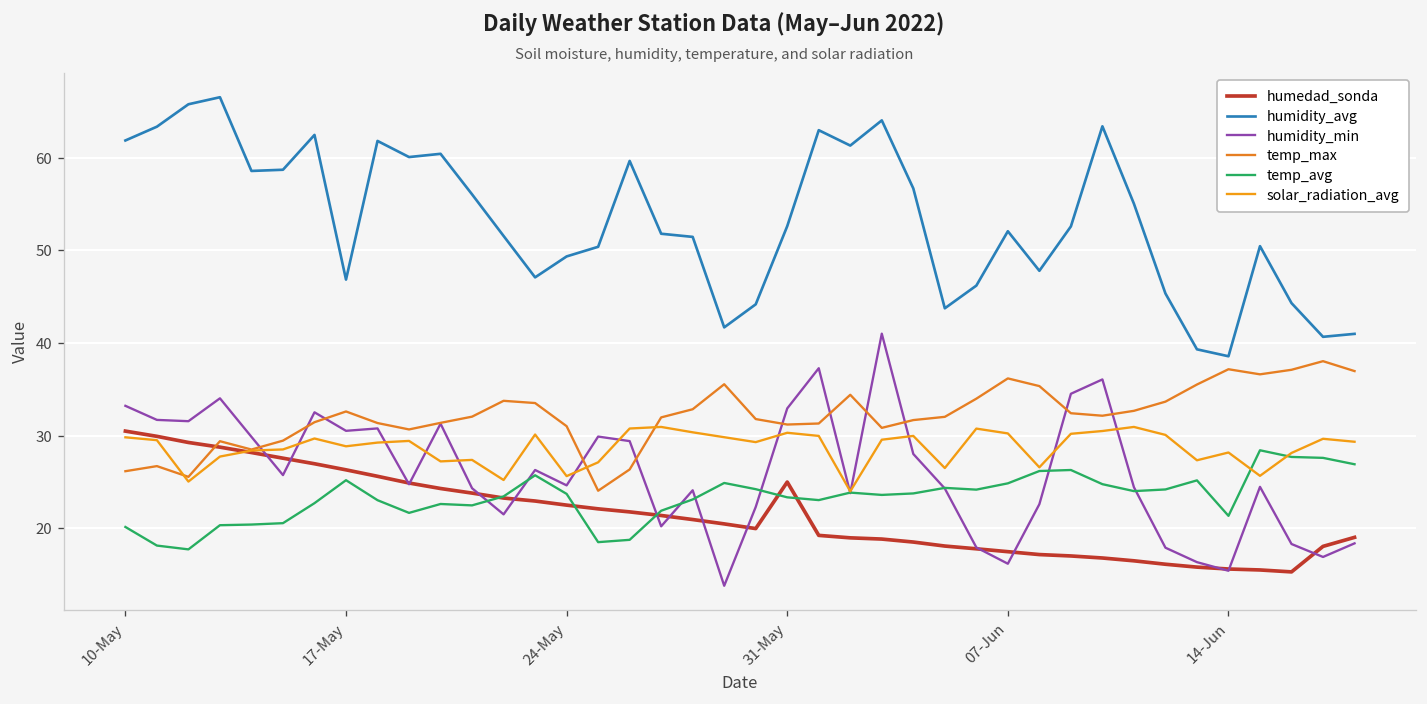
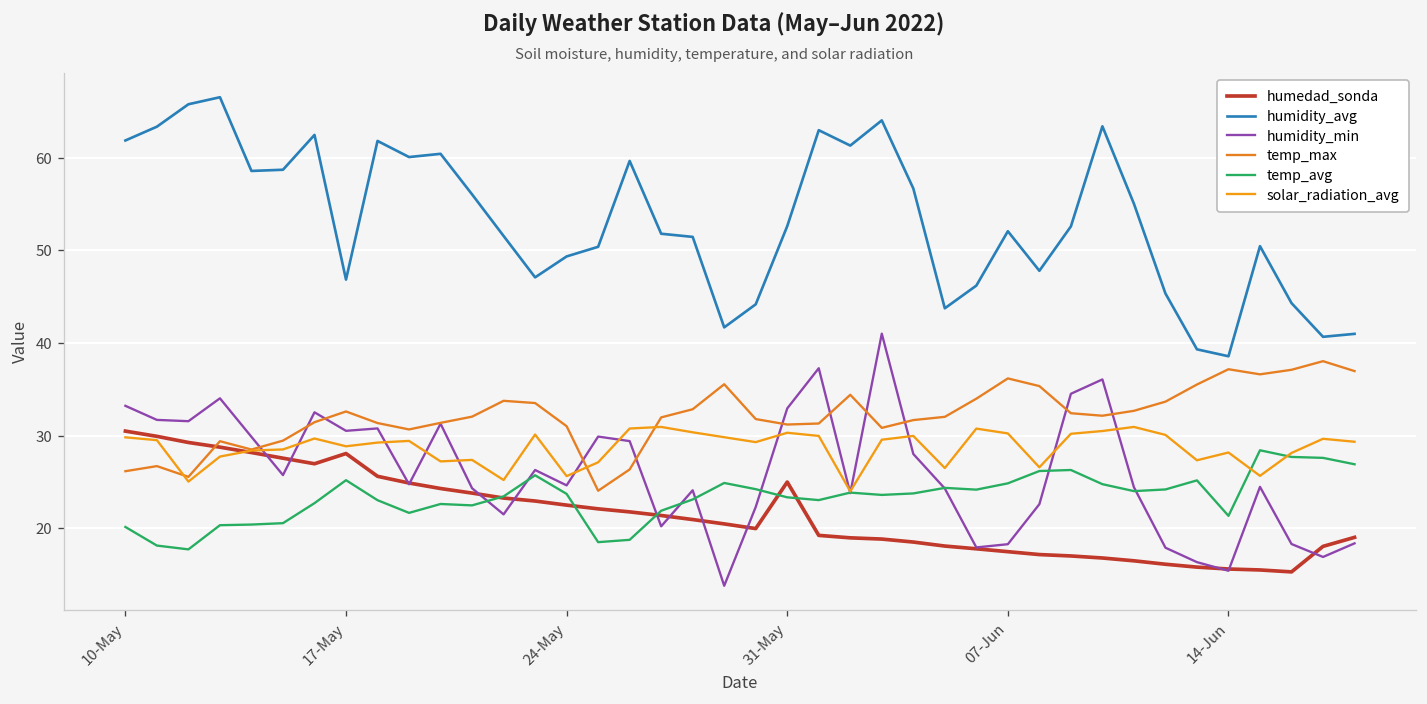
  {
    "humedad_sonda": {
      "10-May": 30,
-     "17-May": 26,
+     "17-May": 28,
      "24-May": 22,
      "31-May": 25,
      "07-Jun": 17
    },
    "humidity_avg": {
      "10-May": 62,
      "17-May": 47,
      "24-May": 49,
      "31-May": 53,
      "07-Jun": 52,
      "14-Jun": 39
    },
    "humidity_min": {
      "10-May": 33,
      "17-May": 31,
      "24-May": 25,
      "31-May": 33,
-     "07-Jun": 16
+     "07-Jun": 18
    },
    "temp_avg": {
      "10-May": 20,
      "17-May": 25,
      "24-May": 24,
      "31-May": 23,
      "07-Jun": 25,
      "14-Jun": 21
    }
  }
